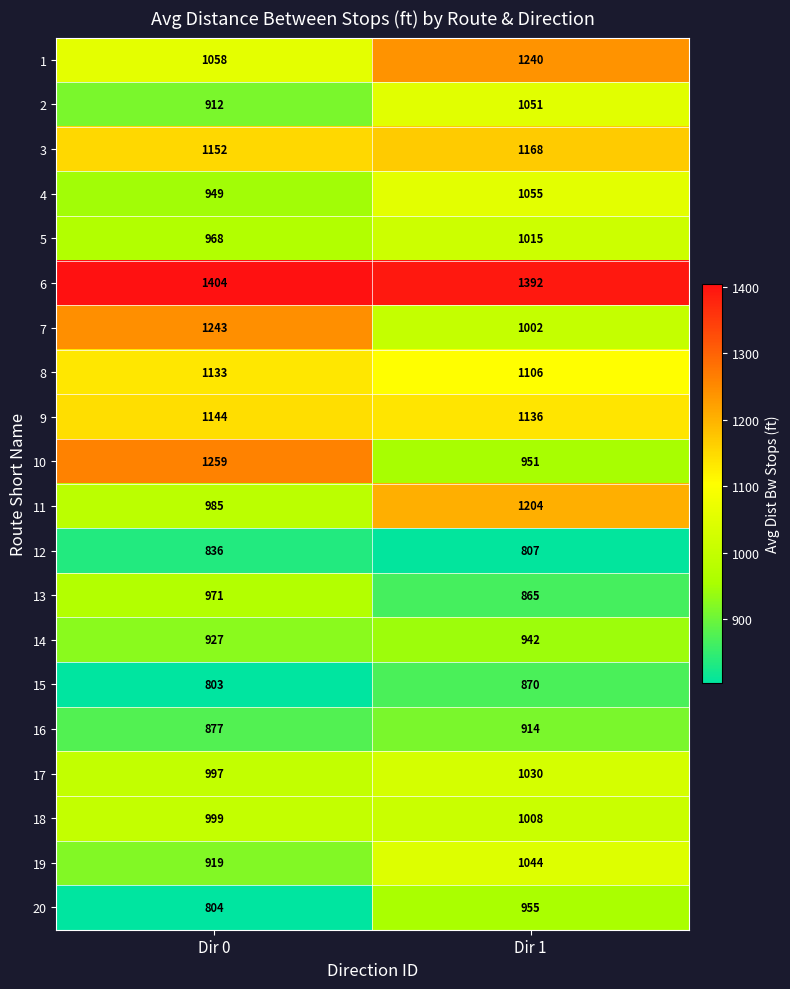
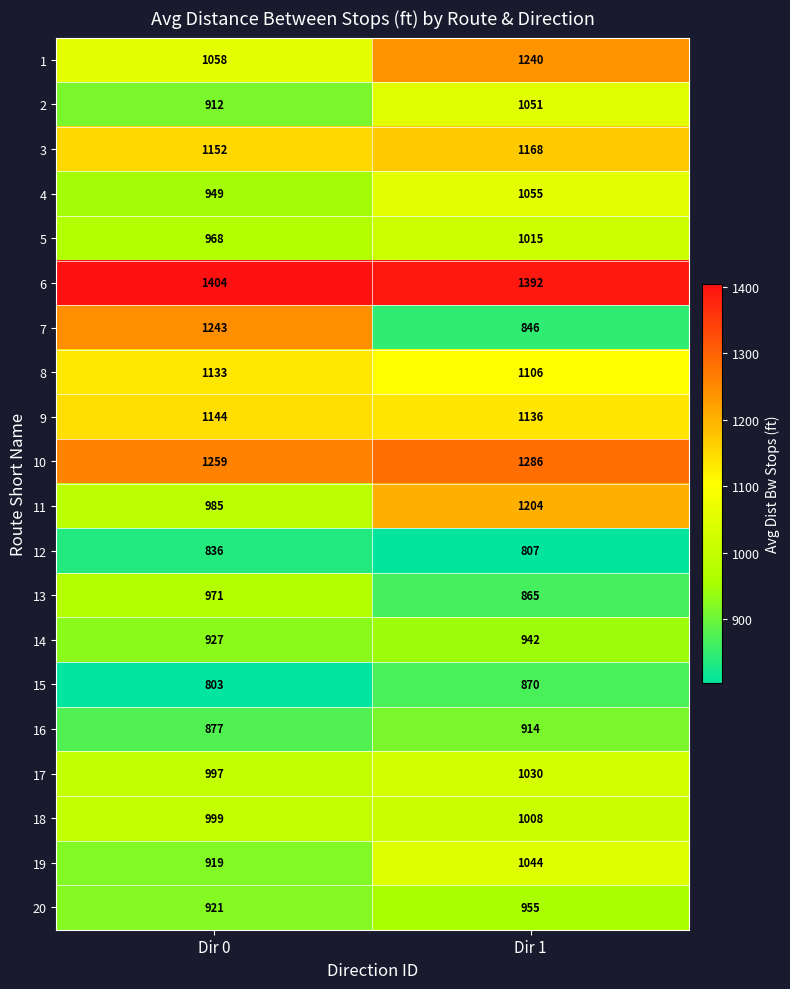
  {
    "1": {
      "Dir 0": 1058,
      "Dir 1": 1240
    },
    "2": {
      "Dir 0": 912,
      "Dir 1": 1051
    },
    "3": {
      "Dir 0": 1152,
      "Dir 1": 1168
    },
    "4": {
      "Dir 0": 949,
      "Dir 1": 1055
    },
    "5": {
      "Dir 0": 968,
      "Dir 1": 1015
    },
    "6": {
      "Dir 0": 1404,
      "Dir 1": 1392
    },
    "7": {
      "Dir 0": 1243,
-     "Dir 1": 1002
+     "Dir 1": 846
    },
    "8": {
      "Dir 0": 1133,
      "Dir 1": 1106
    },
    "9": {
      "Dir 0": 1144,
      "Dir 1": 1136
    },
    "10": {
      "Dir 0": 1259,
-     "Dir 1": 951
+     "Dir 1": 1286
    },
    "11": {
      "Dir 0": 985,
      "Dir 1": 1204
    },
    "12": {
      "Dir 0": 836,
      "Dir 1": 807
    },
    "13": {
      "Dir 0": 971,
      "Dir 1": 865
    },
    "14": {
      "Dir 0": 927,
      "Dir 1": 942
    },
    "15": {
      "Dir 0": 803,
      "Dir 1": 870
    },
    "16": {
      "Dir 0": 877,
      "Dir 1": 914
    },
    "17": {
      "Dir 0": 997,
      "Dir 1": 1030
    },
    "18": {
      "Dir 0": 999,
      "Dir 1": 1008
    },
    "19": {
      "Dir 0": 919,
      "Dir 1": 1044
    },
    "20": {
-     "Dir 0": 804,
+     "Dir 0": 921,
      "Dir 1": 955
    }
  }
